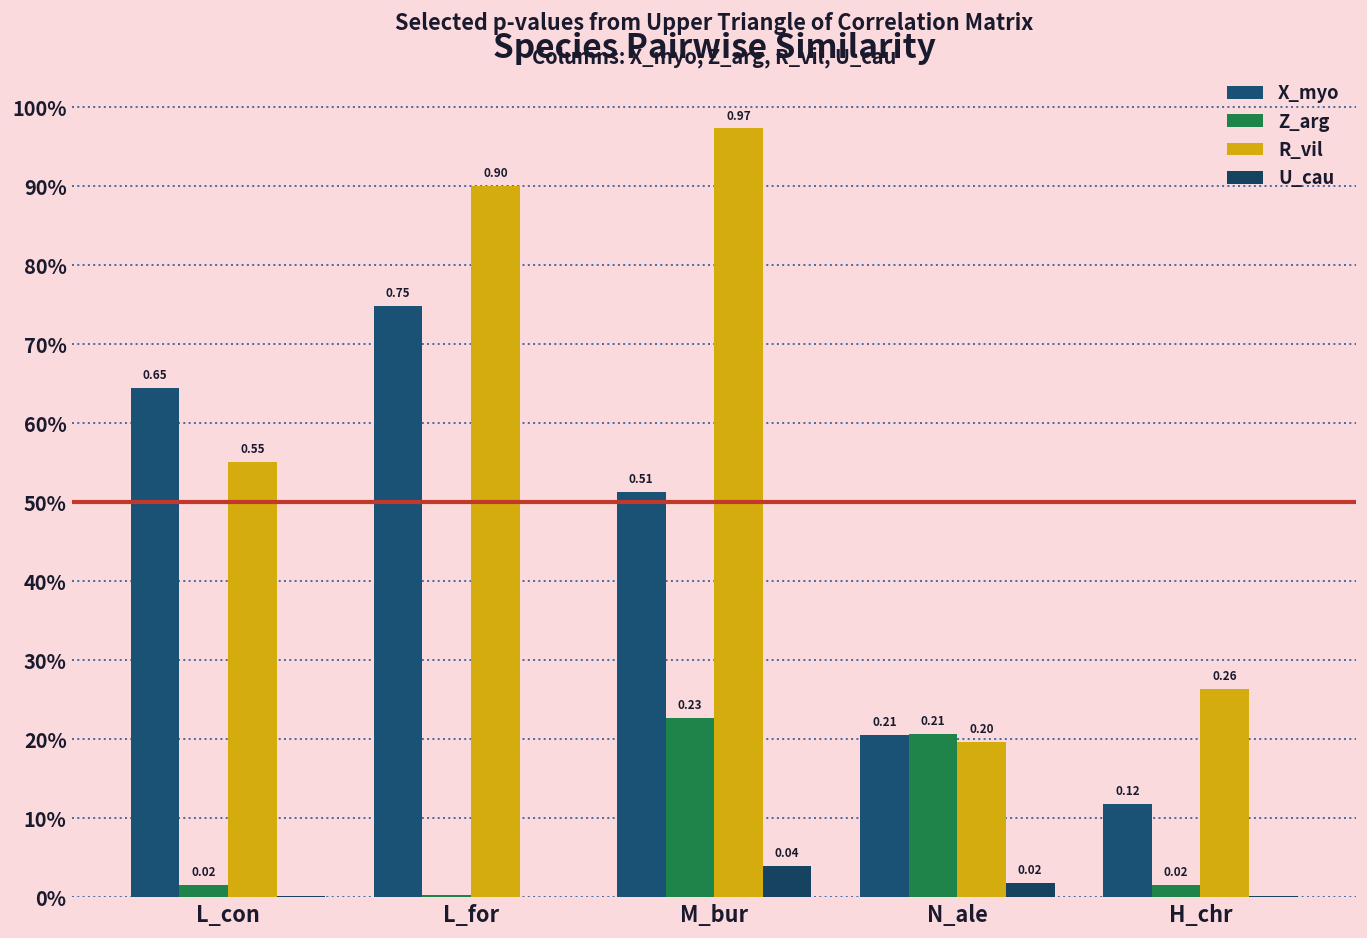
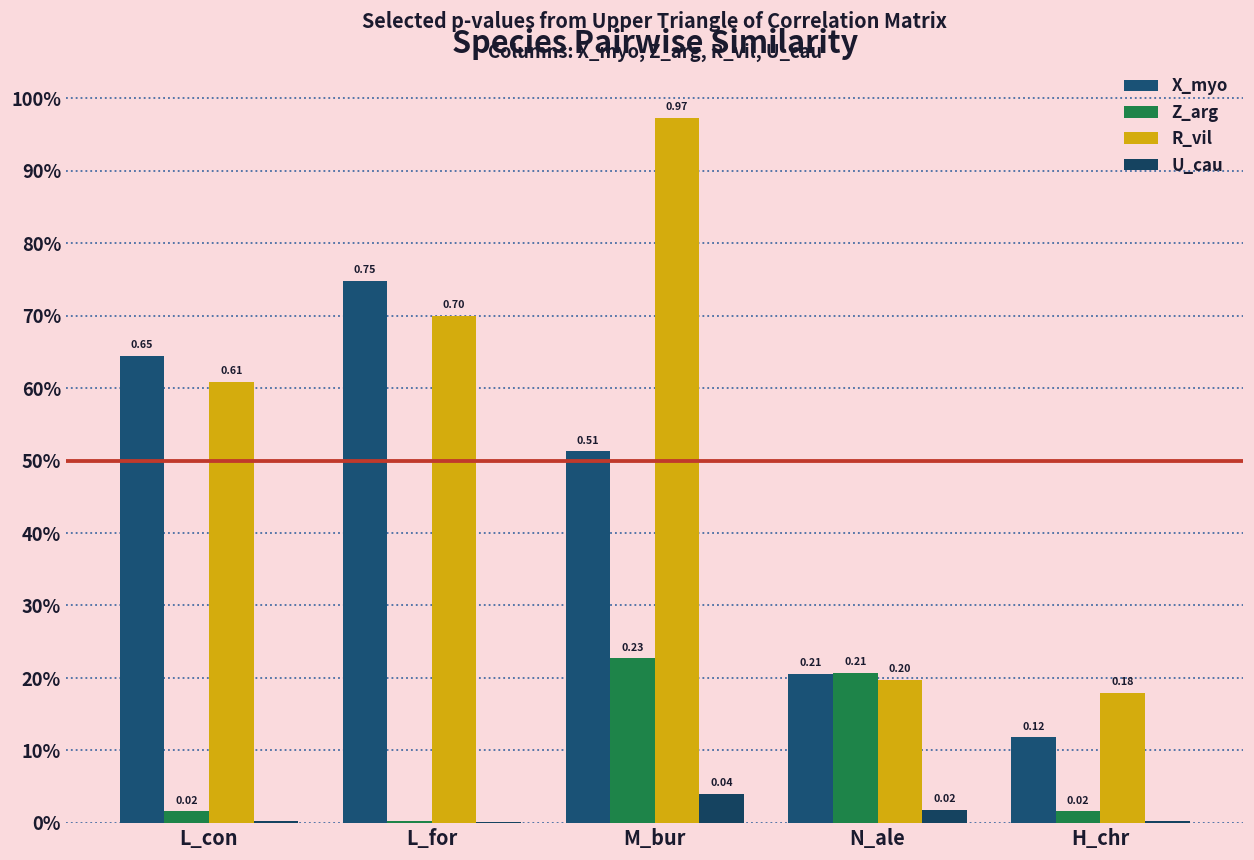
  {
    "Z_arg": {
      "L_con": 0.02,
      "M_bur": 0.23,
      "N_ale": 0.21,
      "H_chr": 0.02
    },
    "R_vil": {
-     "L_con": 0.55,
-     "L_for": 0.90,
+     "L_con": 0.61,
+     "L_for": 0.70,
      "M_bur": 0.97,
      "N_ale": 0.20,
-     "H_chr": 0.26
+     "H_chr": 0.18
    }
  }
